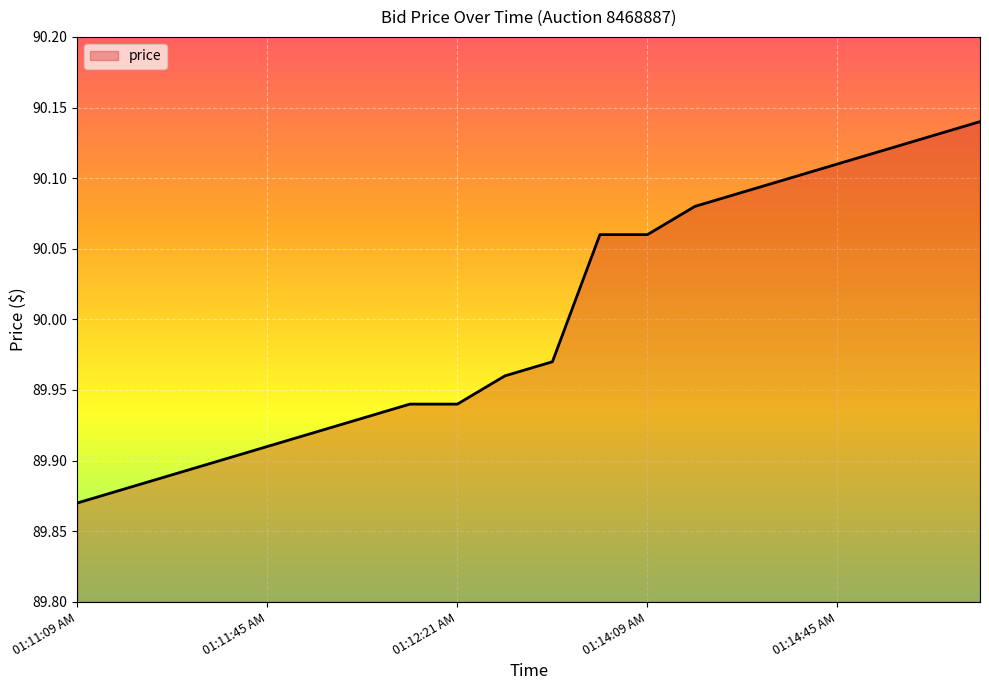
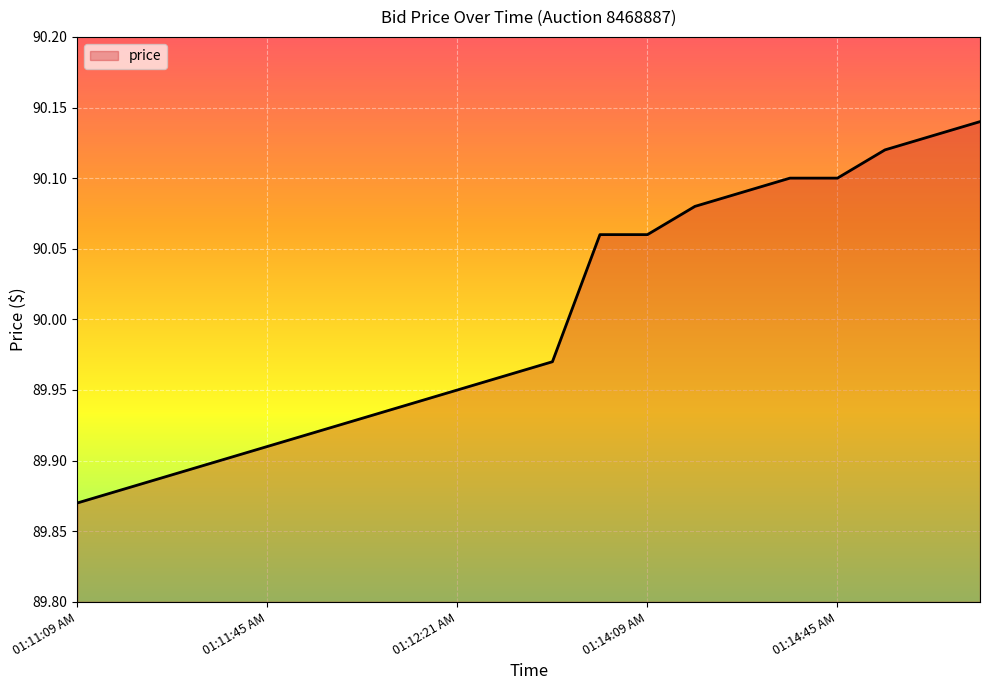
  {
    "01:11:09 AM": 89.87,
    "01:11:45 AM": 89.91,
-   "01:12:21 AM": 89.94,
+   "01:12:21 AM": 89.95,
    "01:14:09 AM": 90.06,
-   "01:14:45 AM": 90.11
+   "01:14:45 AM": 90.10
  }
